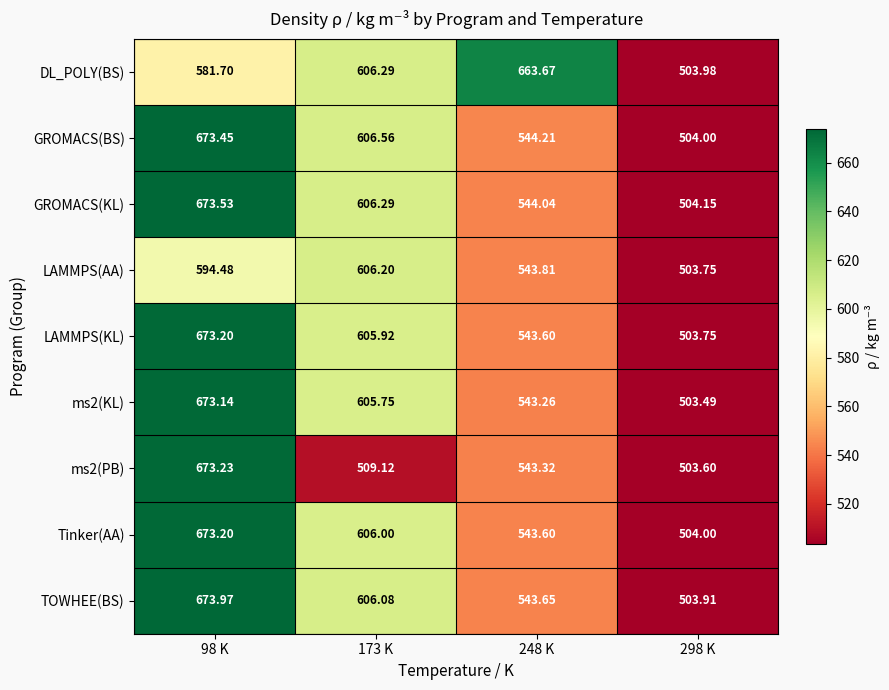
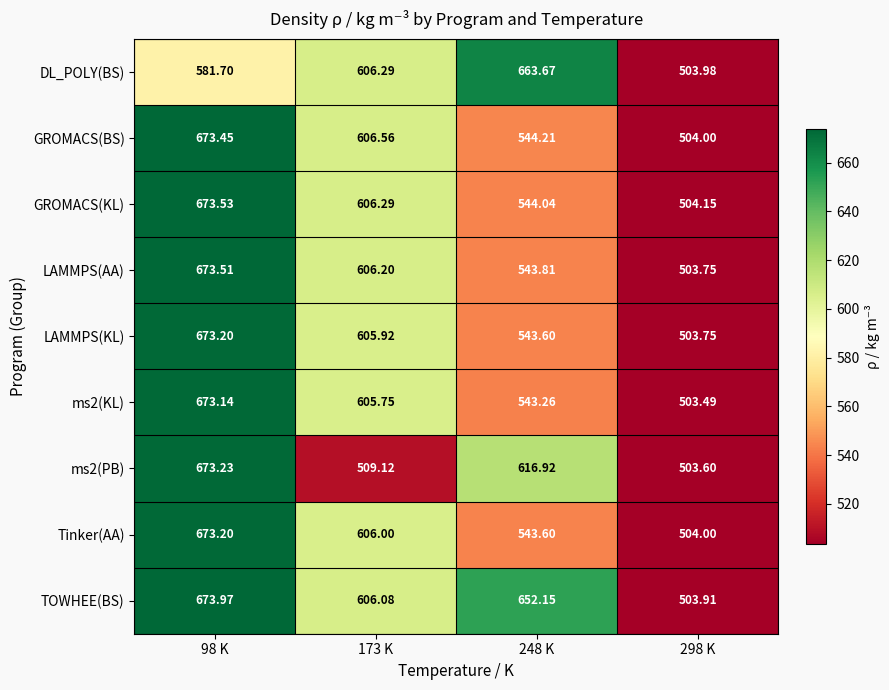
  {
    "DL_POLY(BS)": {
      "98 K": 581.70,
      "173 K": 606.29,
      "248 K": 663.67,
      "298 K": 503.98
    },
    "GROMACS(BS)": {
      "98 K": 673.45,
      "173 K": 606.56,
      "248 K": 544.21,
      "298 K": 504.00
    },
    "GROMACS(KL)": {
      "98 K": 673.53,
      "173 K": 606.29,
      "248 K": 544.04,
      "298 K": 504.15
    },
    "LAMMPS(AA)": {
-     "98 K": 594.48,
+     "98 K": 673.51,
      "173 K": 606.20,
      "248 K": 543.81,
      "298 K": 503.75
    },
    "LAMMPS(KL)": {
      "98 K": 673.20,
      "173 K": 605.92,
      "248 K": 543.60,
      "298 K": 503.75
    },
    "ms2(KL)": {
      "98 K": 673.14,
      "173 K": 605.75,
      "248 K": 543.26,
      "298 K": 503.49
    },
    "ms2(PB)": {
      "98 K": 673.23,
      "173 K": 509.12,
-     "248 K": 543.32,
+     "248 K": 616.92,
      "298 K": 503.60
    },
    "Tinker(AA)": {
      "98 K": 673.20,
      "173 K": 606.00,
      "248 K": 543.60,
      "298 K": 504.00
    },
    "TOWHEE(BS)": {
      "98 K": 673.97,
      "173 K": 606.08,
-     "248 K": 543.65,
+     "248 K": 652.15,
      "298 K": 503.91
    }
  }
